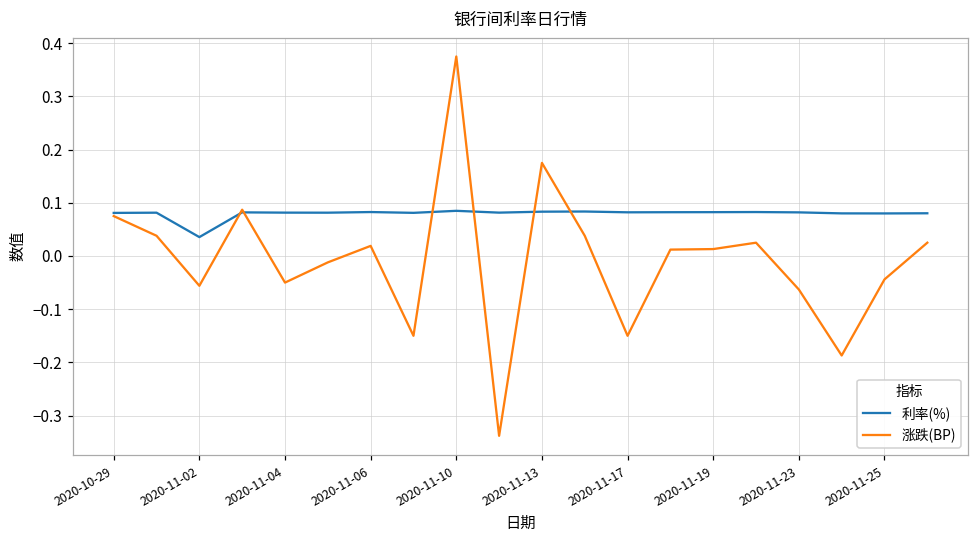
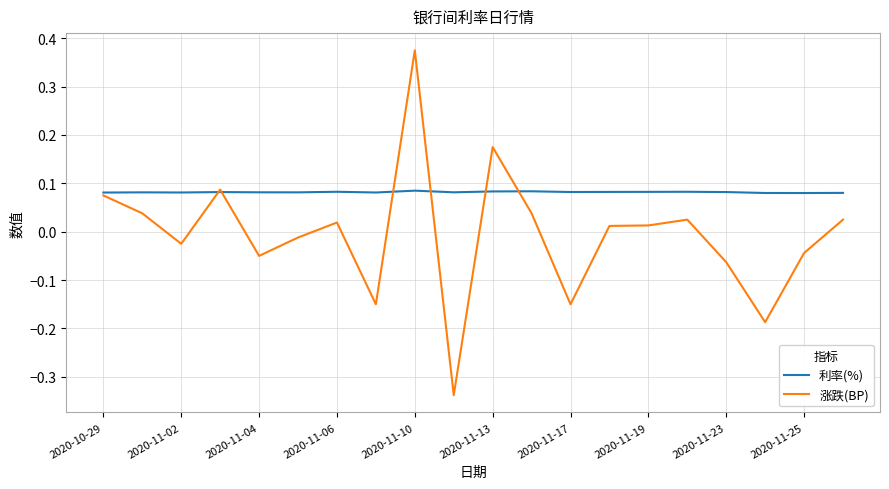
  {
    "利率(%)": {
      "2020-10-29": 0.08,
-     "2020-11-02": 0.04,
+     "2020-11-02": 0.08,
      "2020-11-04": 0.08,
      "2020-11-06": 0.08,
      "2020-11-10": 0.08,
      "2020-11-13": 0.08,
      "2020-11-17": 0.08,
      "2020-11-19": 0.08,
      "2020-11-23": 0.08,
      "2020-11-25": 0.08
    },
    "涨跌(BP)": {
      "2020-10-29": 0.08,
-     "2020-11-02": -0.06,
+     "2020-11-02": -0.03,
      "2020-11-04": -0.05,
      "2020-11-06": 0.02,
      "2020-11-10": 0.38,
      "2020-11-13": 0.18,
      "2020-11-17": -0.15,
      "2020-11-19": 0.01,
      "2020-11-23": -0.06,
      "2020-11-25": -0.04
    }
  }
